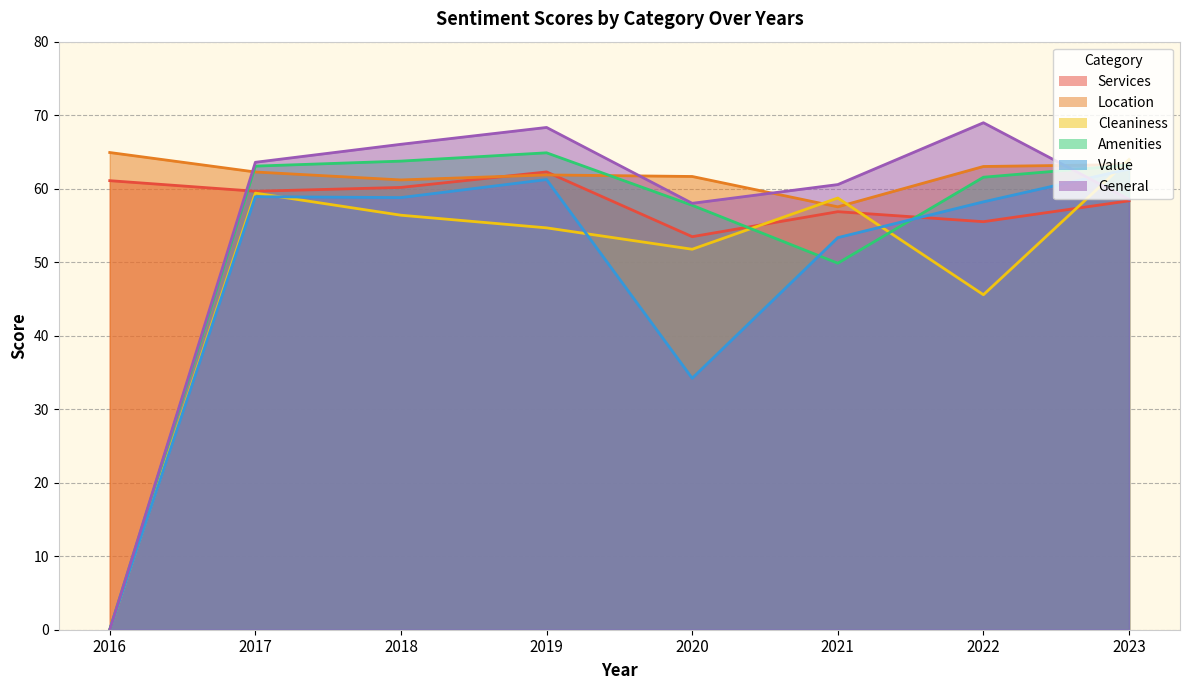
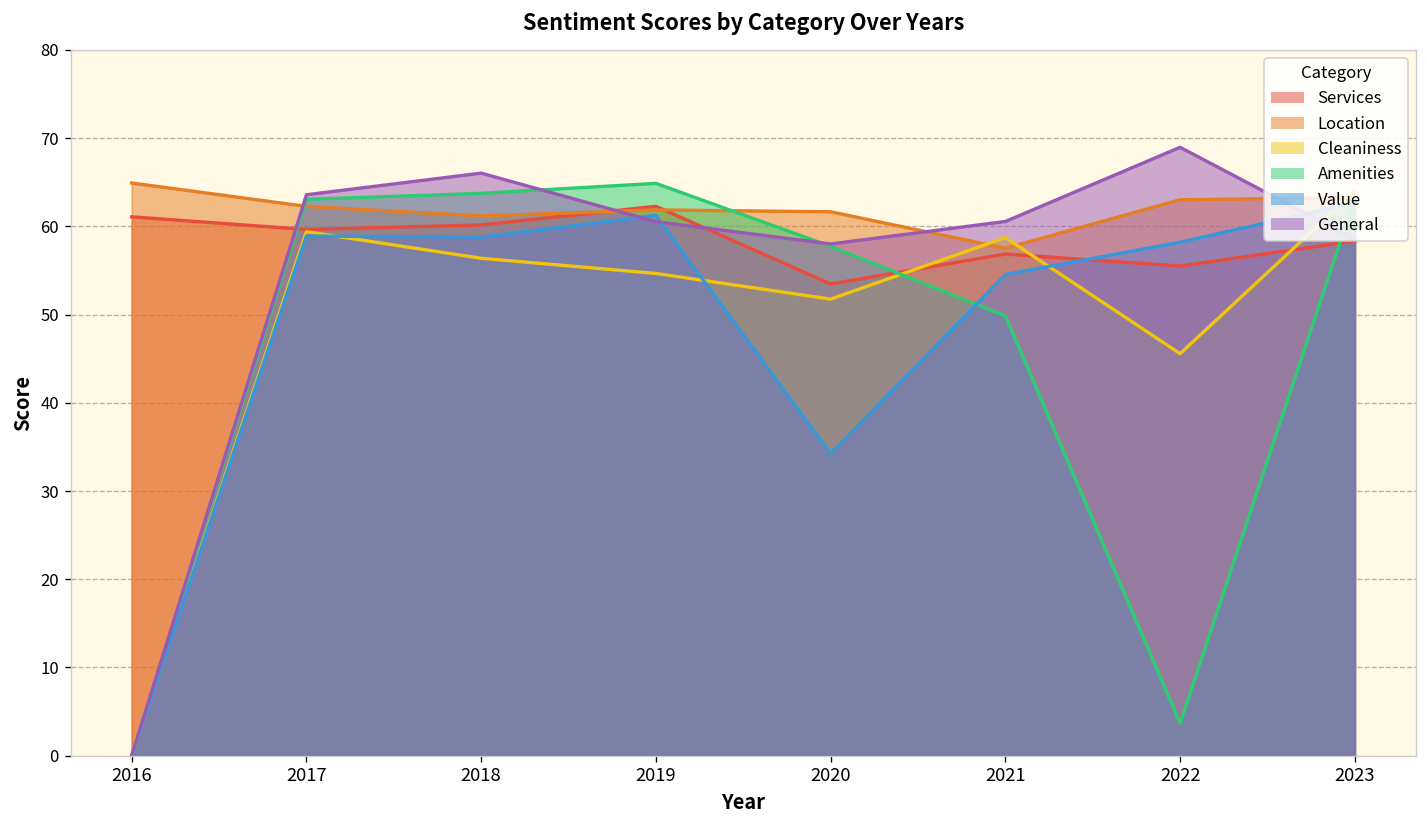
  {
    "Amenities": {
      "2017": 63,
      "2018": 64,
      "2019": 65,
      "2021": 50,
-     "2022": 62
+     "2022": 4
    },
    "Value": {
      "2017": 59,
      "2018": 59,
      "2019": 61,
      "2020": 34,
-     "2021": 53,
+     "2021": 55,
      "2022": 58
    },
    "General": {
      "2017": 64,
      "2018": 66,
-     "2019": 68,
+     "2019": 61,
      "2021": 61,
      "2022": 69
    }
  }
